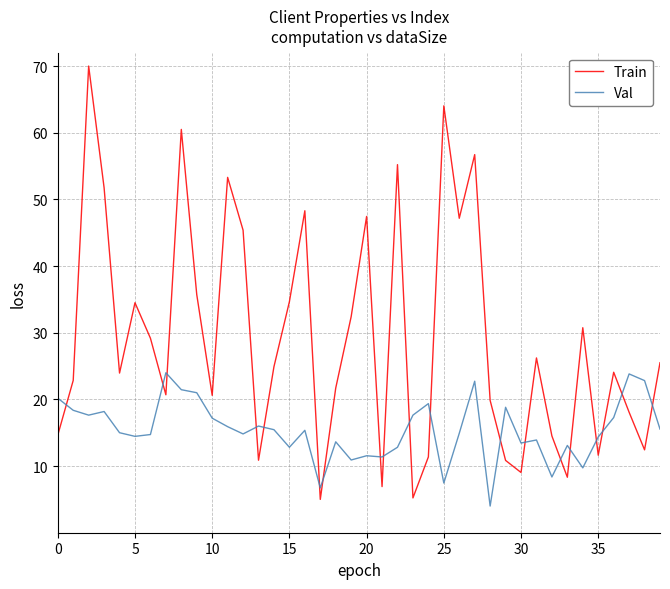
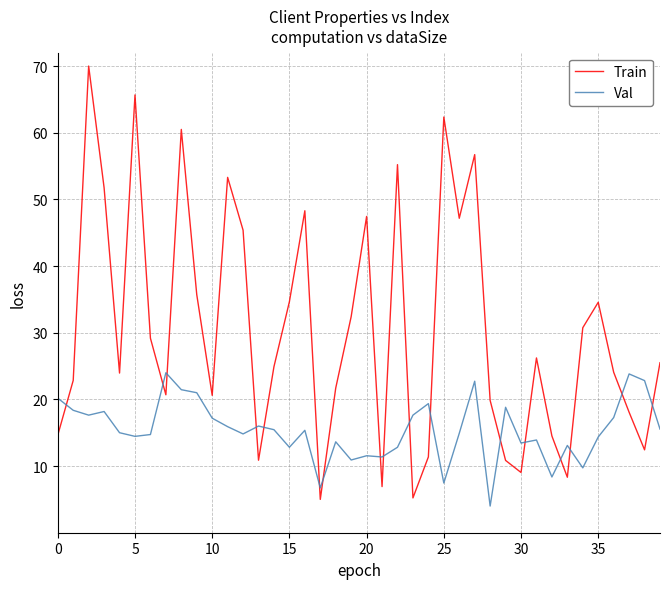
  {
    "Train": {
      "0": 15,
-     "5": 34,
+     "5": 66,
      "10": 21,
      "15": 35,
      "20": 47,
-     "25": 64,
+     "25": 62,
      "30": 9,
-     "35": 12
+     "35": 35
    },
    "Val": {
      "0": 20,
      "5": 14,
      "10": 17,
      "15": 13,
      "20": 12,
      "25": 7,
      "30": 13,
      "35": 14
    }
  }
